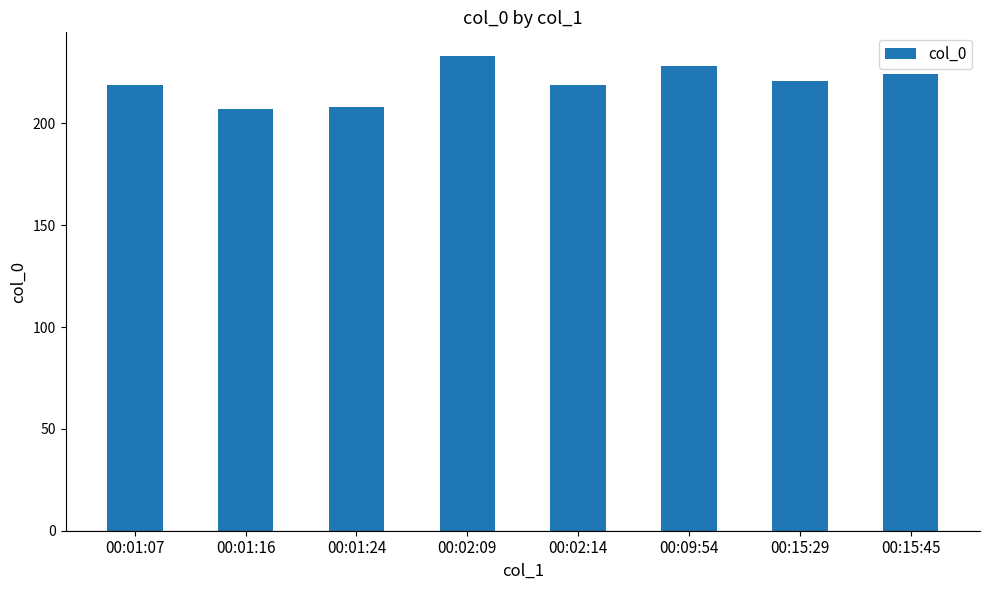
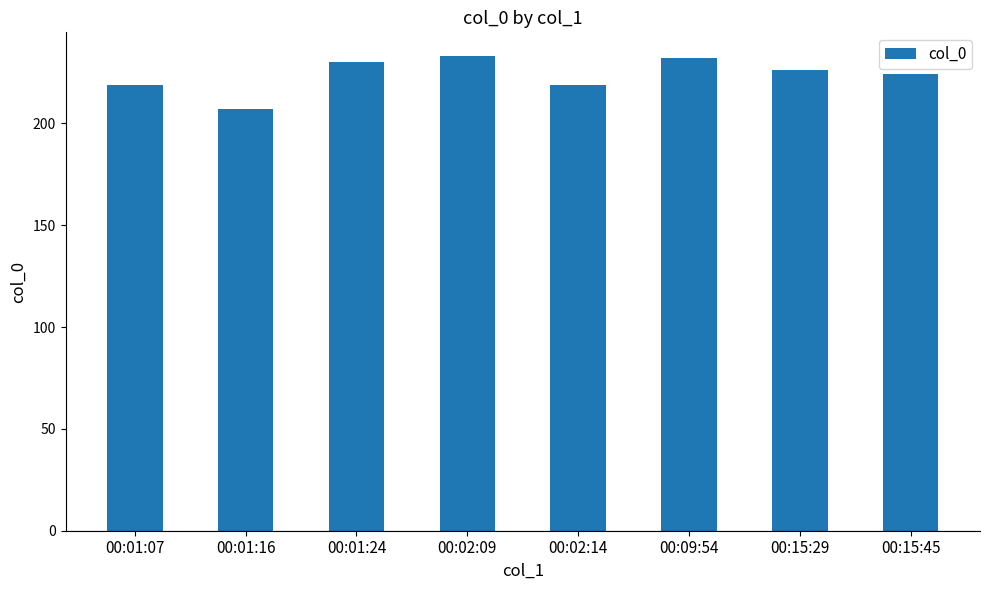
  {
    "00:01:07": 219,
    "00:01:16": 207,
-   "00:01:24": 208,
+   "00:01:24": 230,
    "00:02:09": 233,
    "00:02:14": 219,
-   "00:09:54": 228,
-   "00:15:29": 221,
+   "00:09:54": 232,
+   "00:15:29": 226,
    "00:15:45": 224
  }
